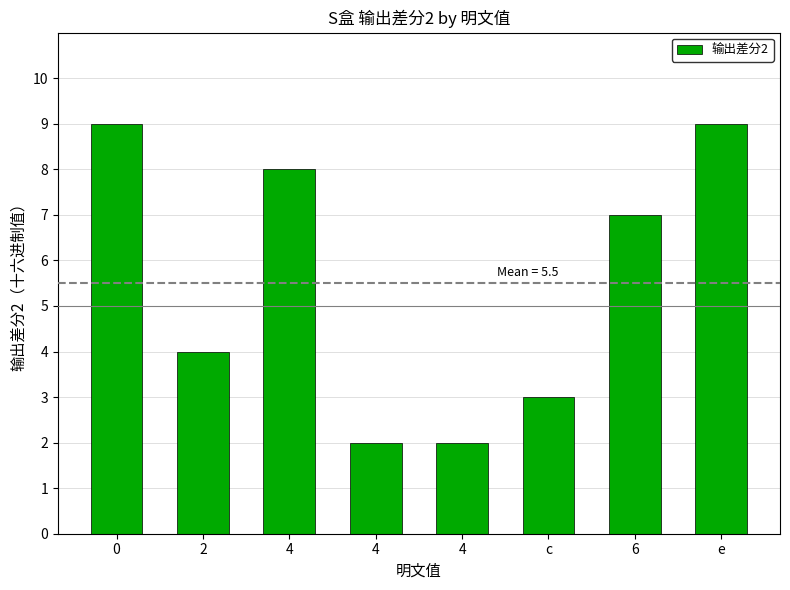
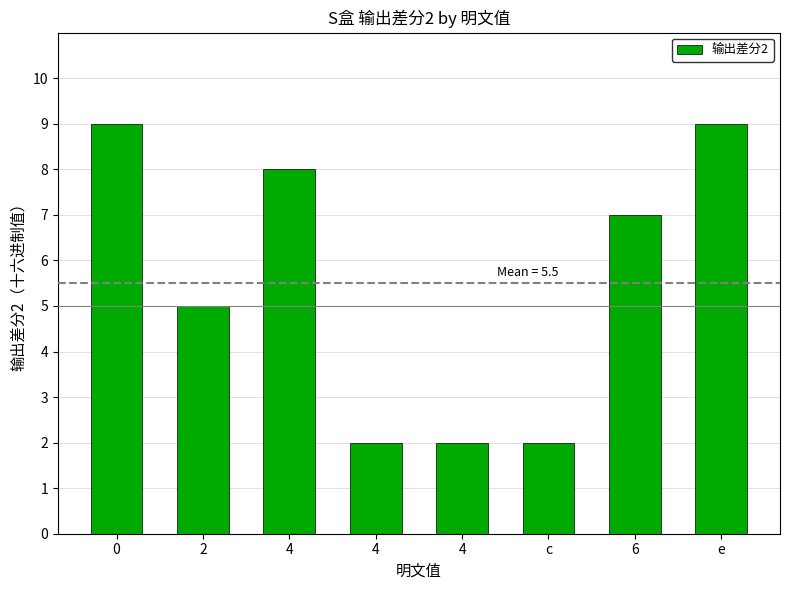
  {
    "0": 9,
-   "2": 4,
-   "c": 3,
+   "2": 5,
+   "c": 2,
    "6": 7,
    "e": 9
  }
